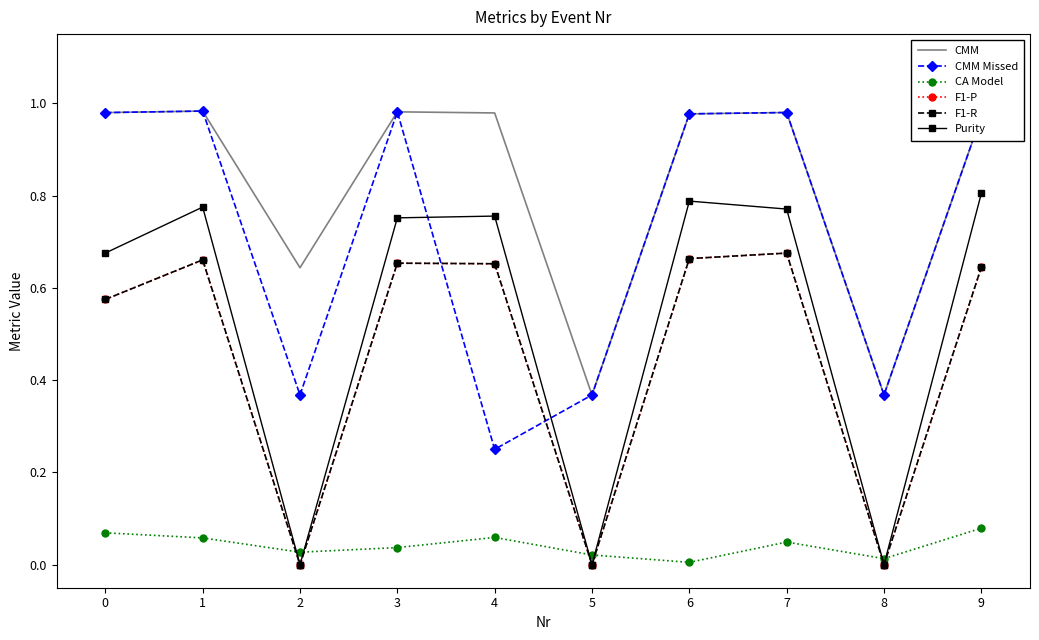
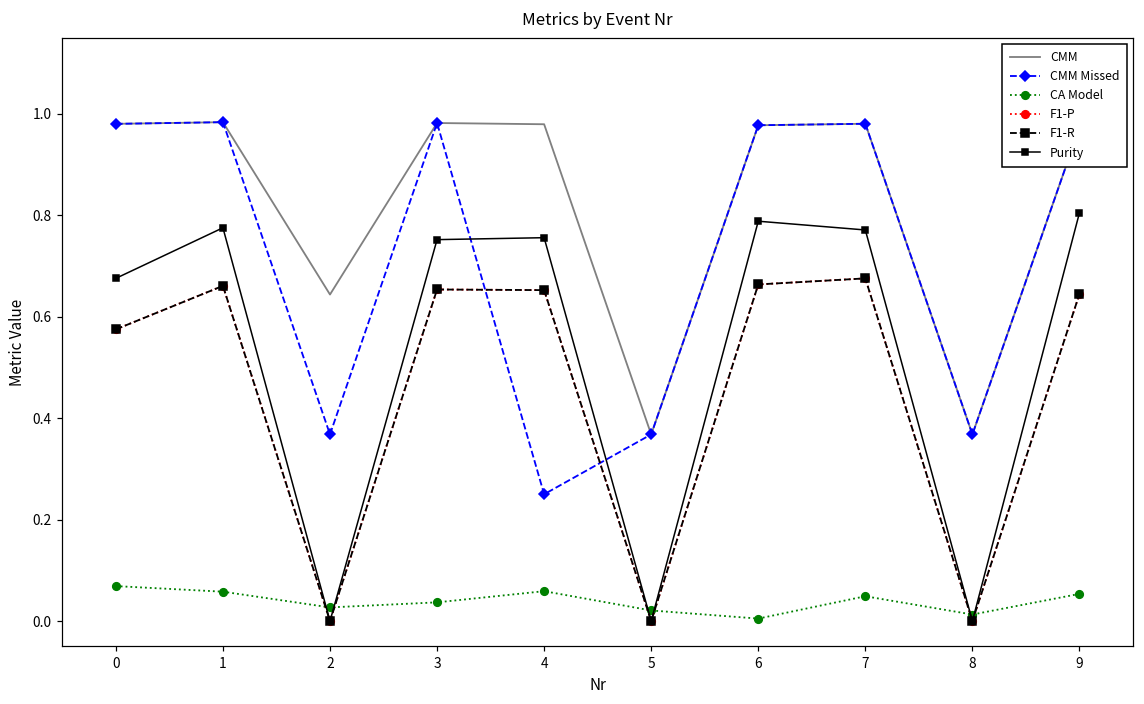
  {
    "CMM": {
      "2": 0.64,
      "4": 0.98
    },
    "CMM Missed": {
      "2": 0.37,
      "4": 0.25
    },
    "CA Model": {
      "0": 0.07,
      "1": 0.06,
      "2": 0.03,
      "3": 0.04,
      "4": 0.06,
      "5": 0.02,
      "6": 0.01,
      "7": 0.05,
      "8": 0.01,
-     "9": 0.08
+     "9": 0.05
    }
  }
